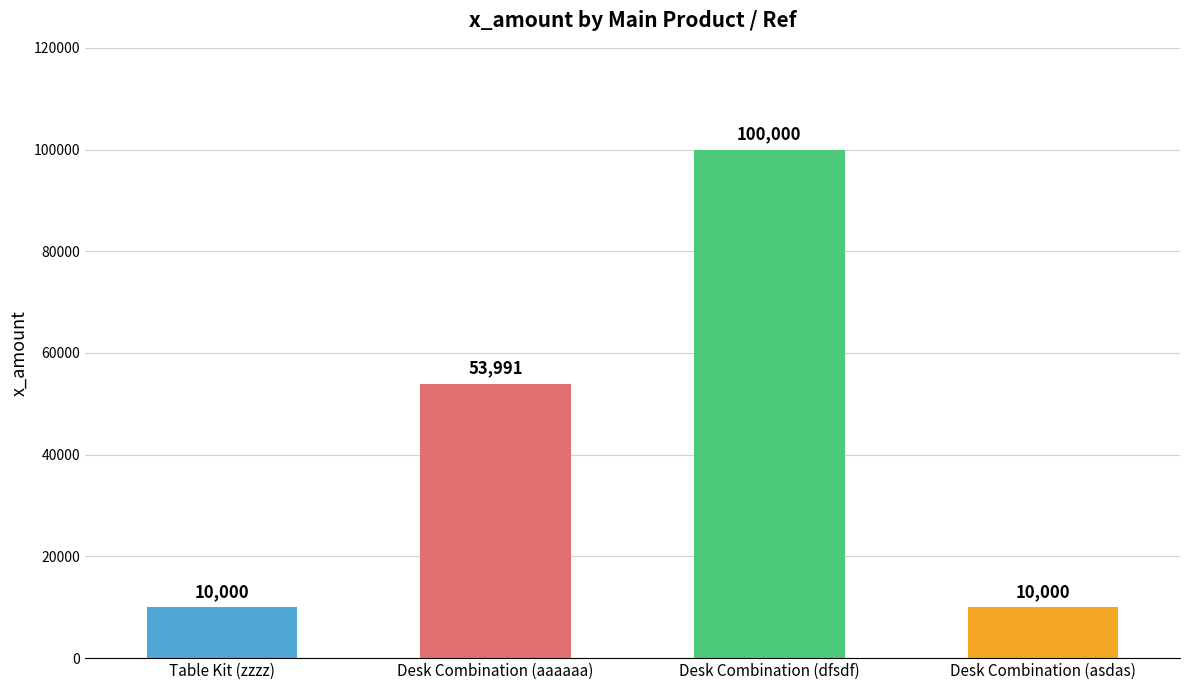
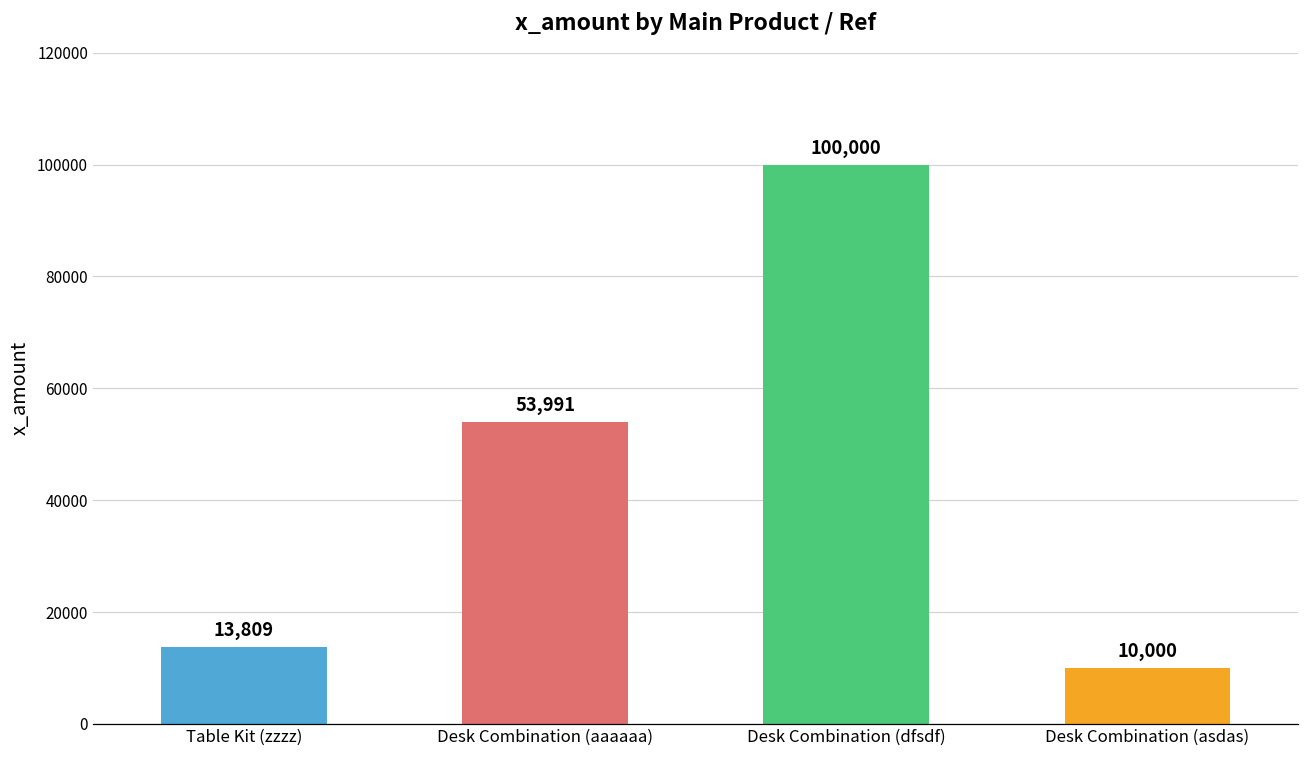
  {
-   "Table Kit (zzzz)": "10,000",
+   "Table Kit (zzzz)": "13,809",
    "Desk Combination (aaaaaa)": "53,991",
    "Desk Combination (dfsdf)": "100,000",
    "Desk Combination (asdas)": "10,000"
  }
